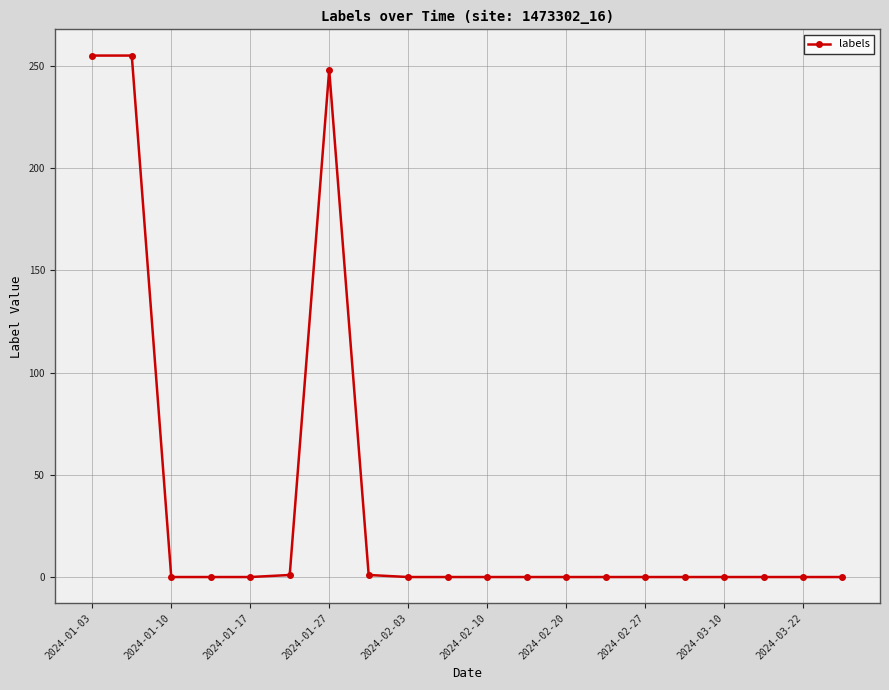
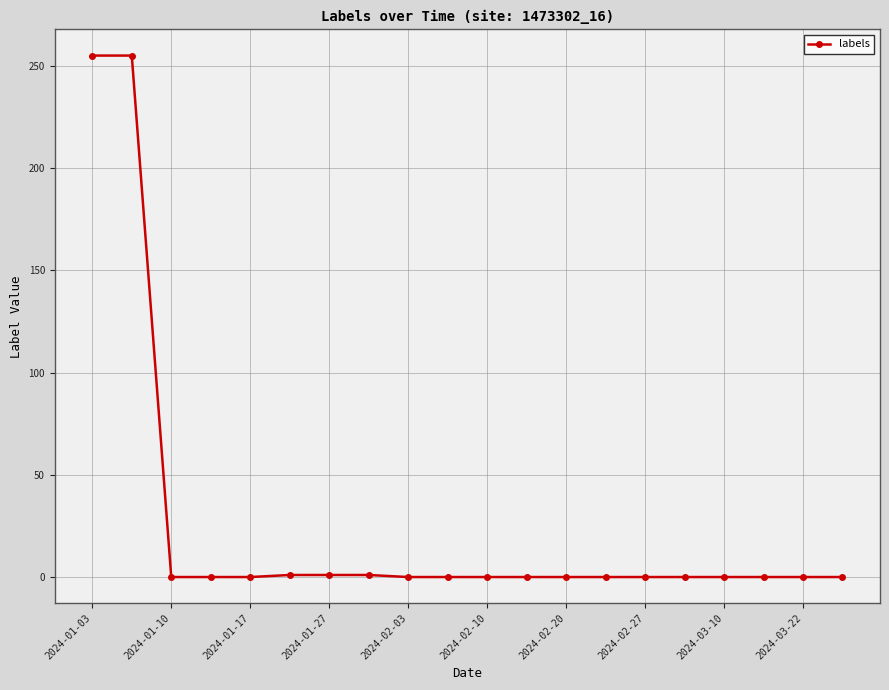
  {
    "2024-01-03": 255,
    "2024-01-10": 0,
    "2024-01-17": 0,
-   "2024-01-27": 248,
+   "2024-01-27": 1,
    "2024-02-03": 0,
    "2024-02-10": 0,
    "2024-02-20": 0,
    "2024-02-27": 0,
    "2024-03-10": 0,
    "2024-03-22": 0
  }
